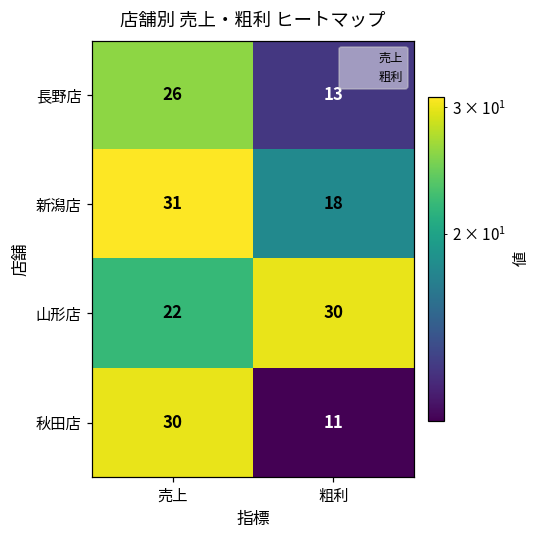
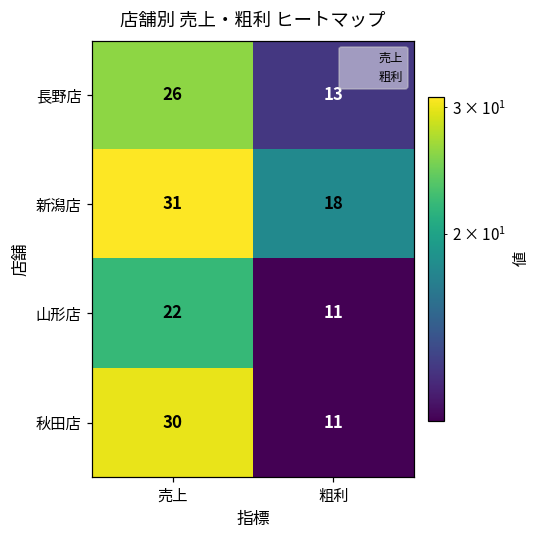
  {
    "長野店": {
      "売上": 26,
      "粗利": 13
    },
    "新潟店": {
      "売上": 31,
      "粗利": 18
    },
    "山形店": {
      "売上": 22,
-     "粗利": 30
+     "粗利": 11
    },
    "秋田店": {
      "売上": 30,
      "粗利": 11
    }
  }
